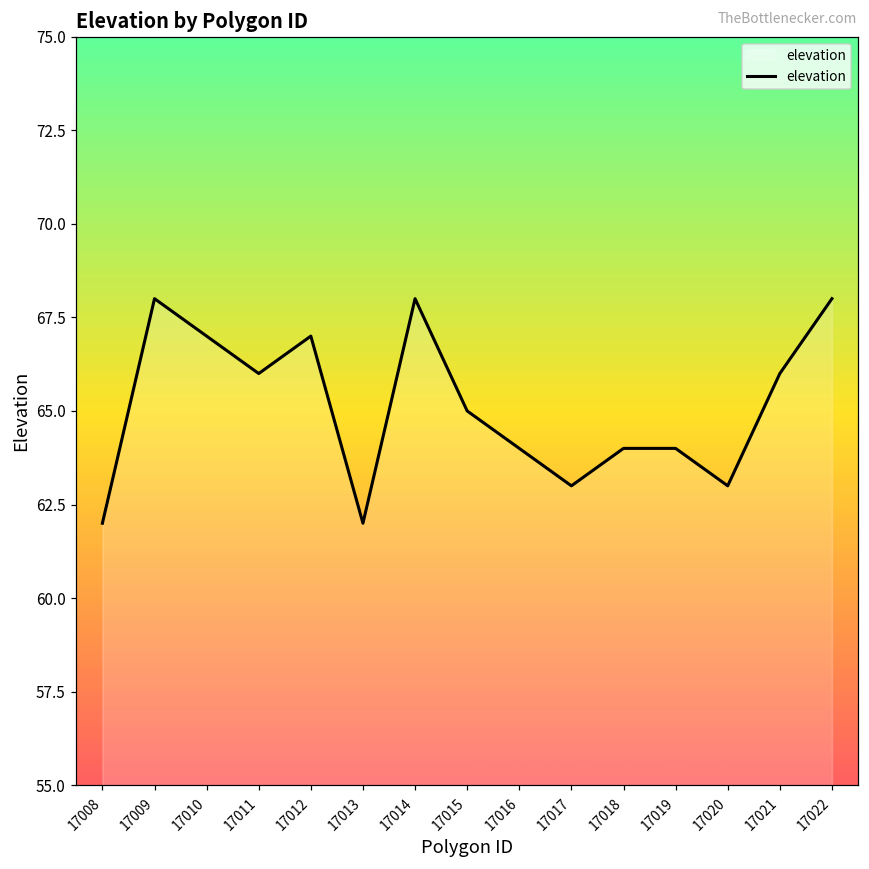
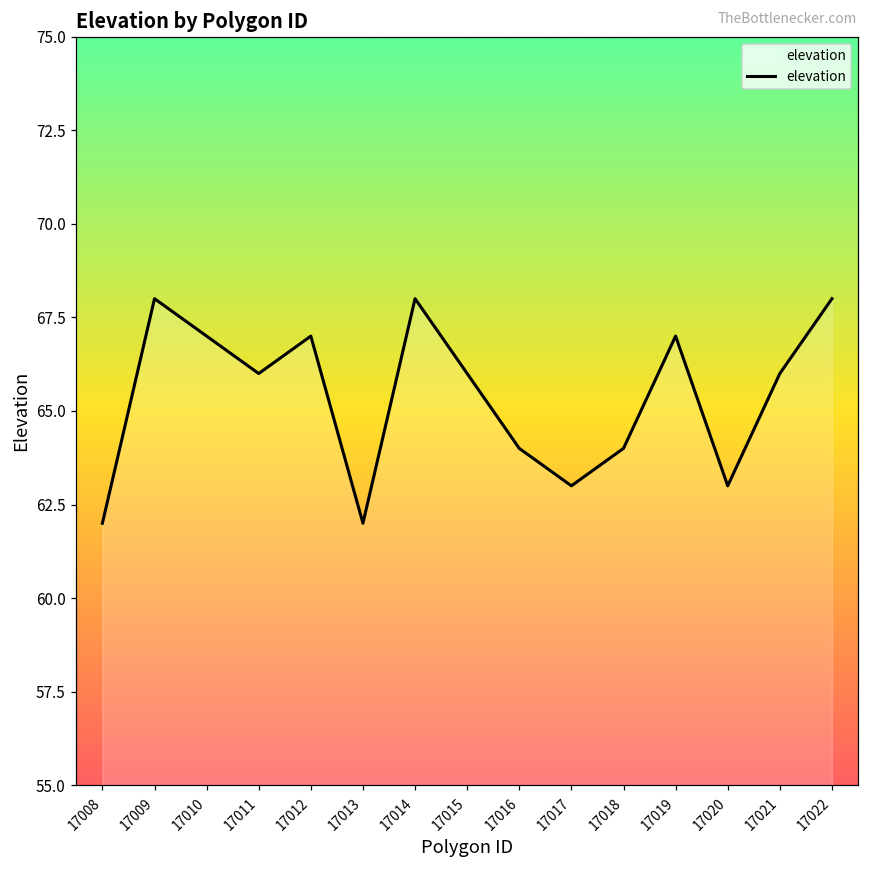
  {
    "17008": 62,
    "17009": 68,
    "17010": 67,
    "17011": 66,
    "17012": 67,
    "17013": 62,
    "17014": 68,
-   "17015": 65,
+   "17015": 66,
    "17016": 64,
    "17017": 63,
    "17018": 64,
-   "17019": 64,
+   "17019": 67,
    "17020": 63,
    "17021": 66,
    "17022": 68
  }
